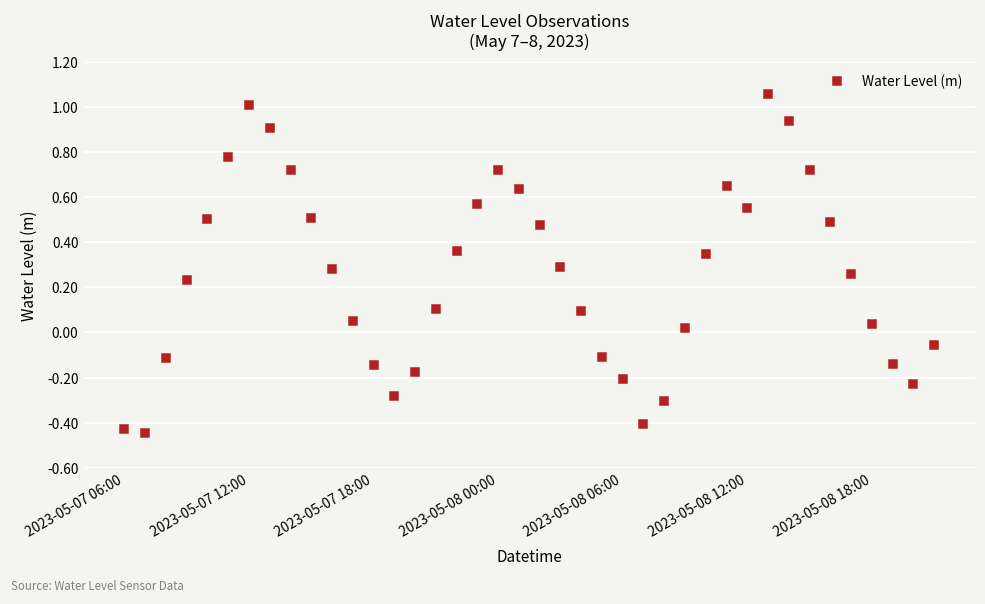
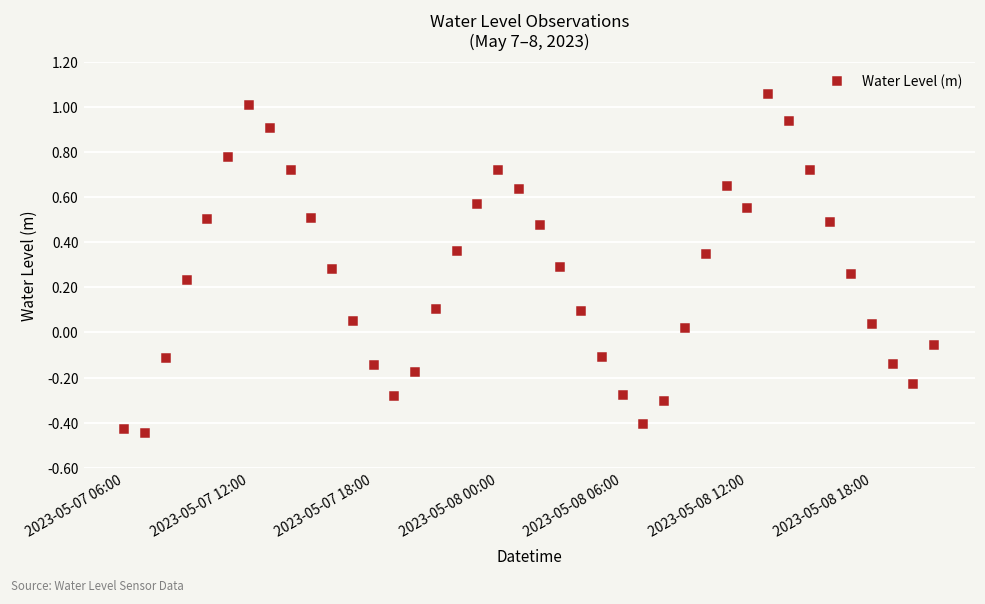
  {
    "2023-05-07 06:00": -0.43,
    "2023-05-07 12:00": 1.01,
    "2023-05-07 18:00": -0.14,
    "2023-05-08 00:00": 0.72,
-   "2023-05-08 06:00": -0.21,
+   "2023-05-08 06:00": -0.28,
    "2023-05-08 12:00": 0.55,
    "2023-05-08 18:00": 0.04
  }
